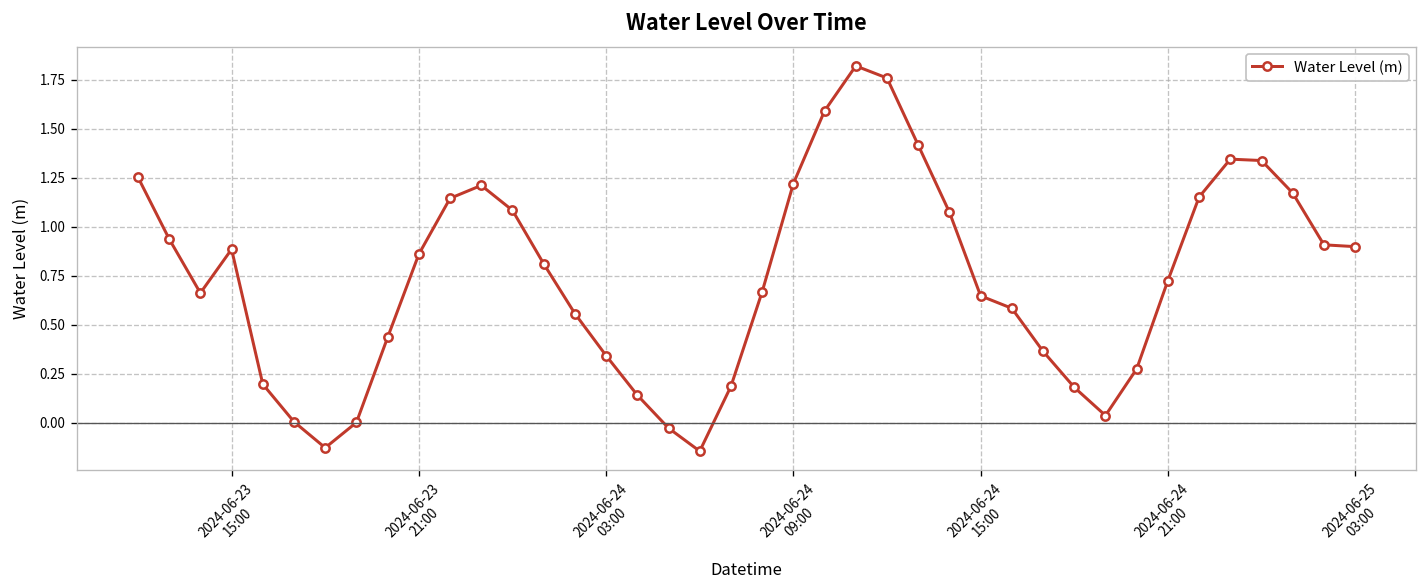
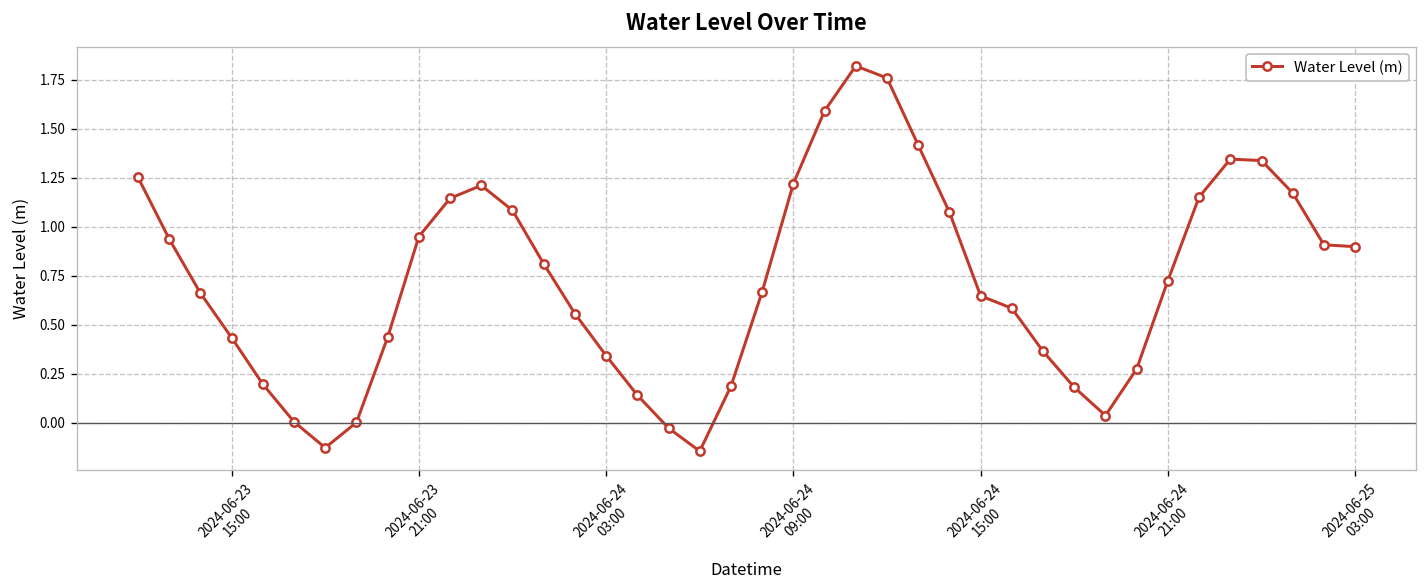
  {
-   "2024-06-23 15:00": 0.89,
-   "2024-06-23 21:00": 0.86,
+   "2024-06-23 15:00": 0.44,
+   "2024-06-23 21:00": 0.95,
    "2024-06-24 03:00": 0.34,
    "2024-06-24 09:00": 1.22,
    "2024-06-24 15:00": 0.65,
    "2024-06-24 21:00": 0.73,
    "2024-06-25 03:00": 0.90
  }
